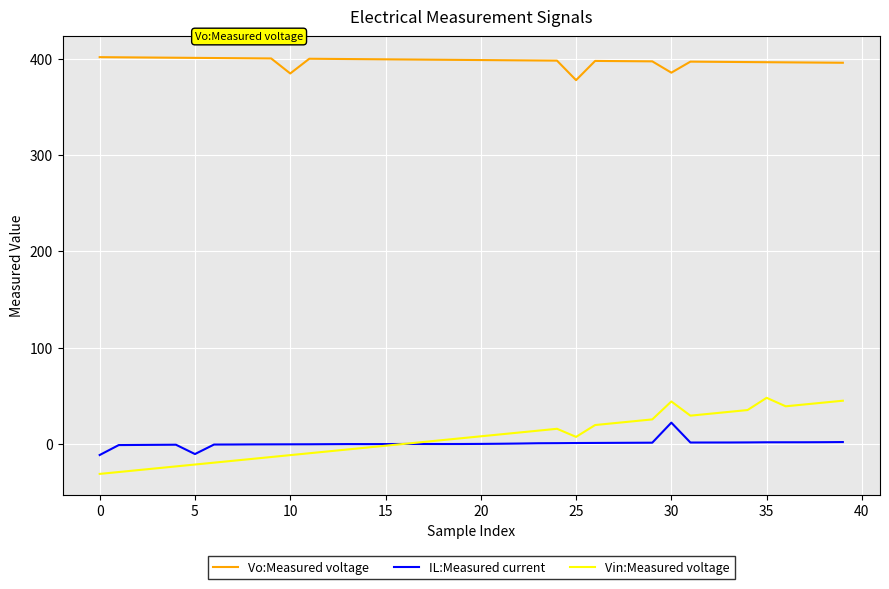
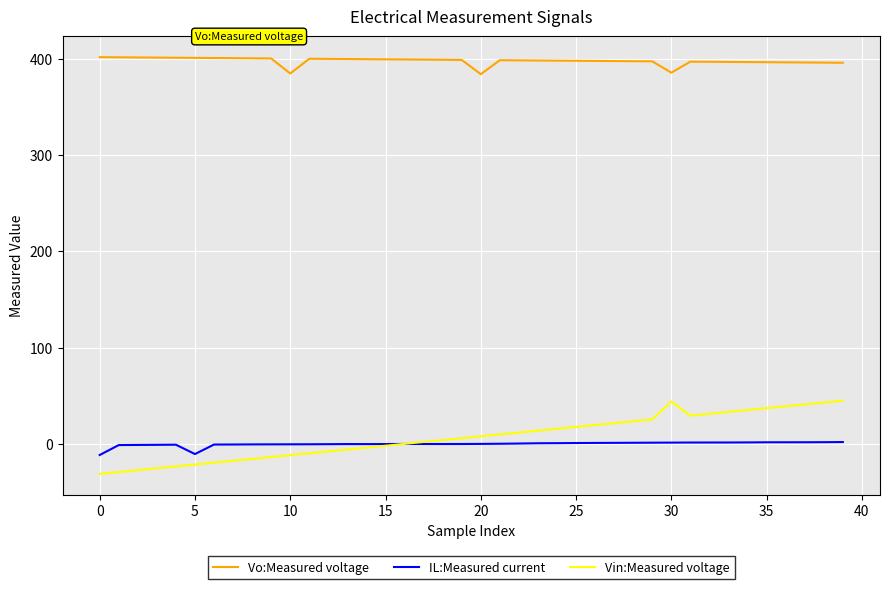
  {
    "Vo:Measured voltage": {
      "0": 400,
      "5": 400,
      "10": 380,
      "15": 400,
-     "20": 400,
-     "25": 380,
+     "20": 380,
+     "25": 400,
      "30": 390,
      "35": 400
    },
    "IL:Measured current": {
      "0": -10,
      "5": -10,
      "10": 0,
      "20": 0,
      "25": 0,
-     "30": 20,
+     "30": 0,
      "35": 0
    },
    "Vin:Measured voltage": {
      "0": -30,
      "5": -20,
      "10": -10,
      "20": 10,
-     "25": 10,
+     "25": 20,
      "30": 40,
-     "35": 50
+     "35": 40
    }
  }
